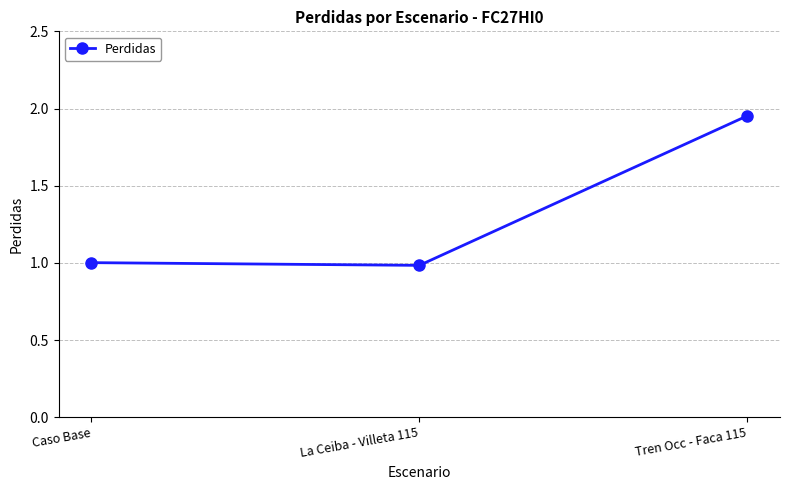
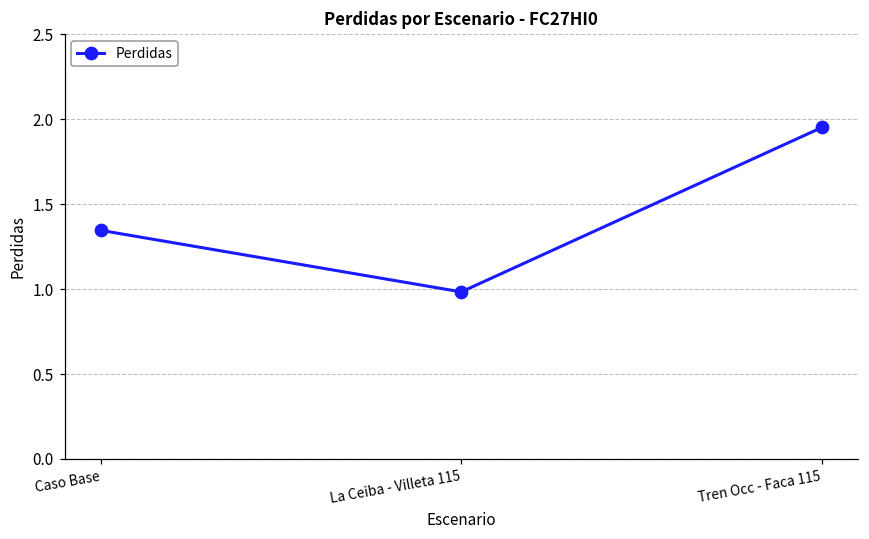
  {
-   "Caso Base": 1.00,
+   "Caso Base": 1.35,
    "La Ceiba - Villeta 115": 0.98,
    "Tren Occ - Faca 115": 1.95
  }
